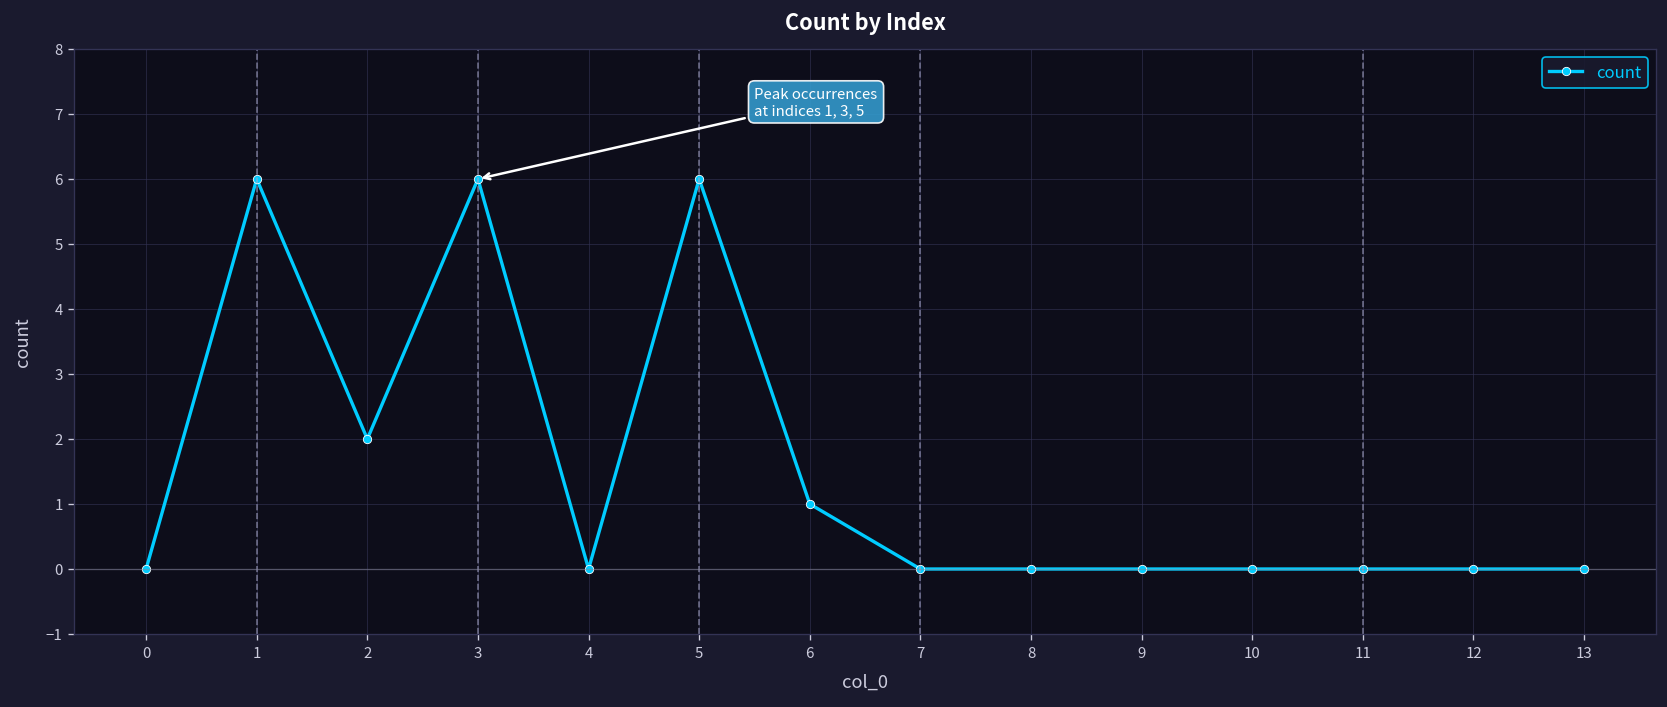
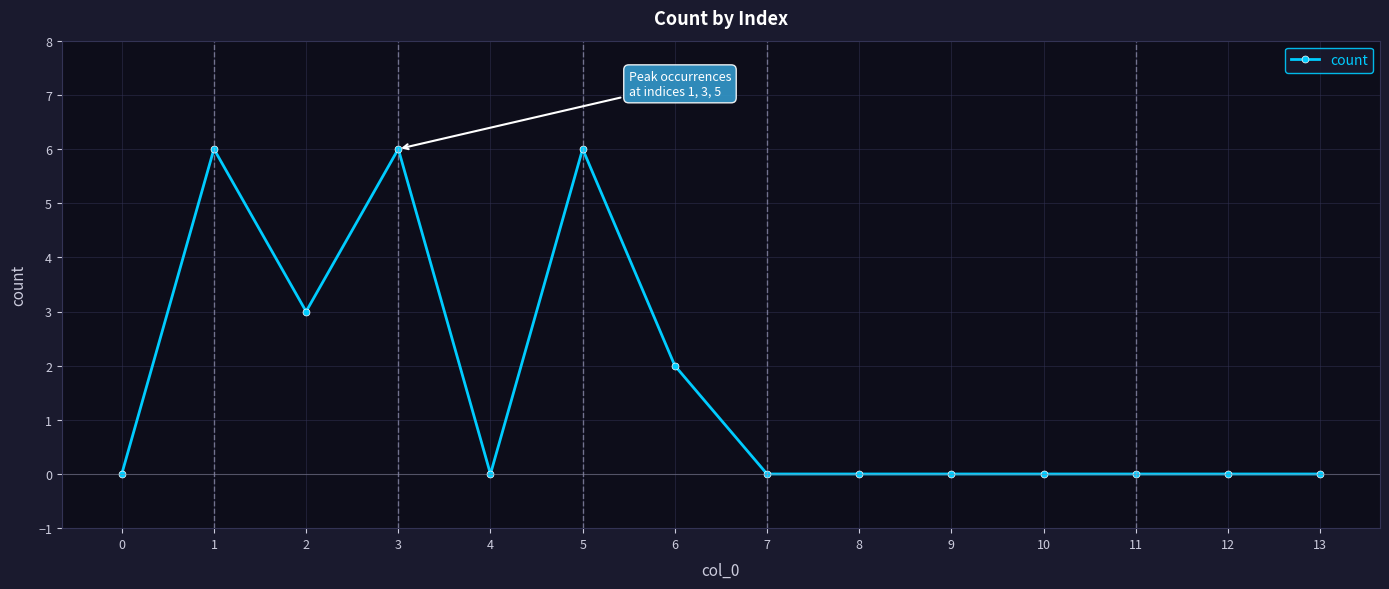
  {
    "0": 0,
    "1": 6,
-   "2": 2,
+   "2": 3,
    "3": 6,
    "4": 0,
-   "6": 1,
+   "6": 2,
    "7": 0,
    "8": 0,
    "9": 0,
    "10": 0,
    "11": 0,
    "12": 0,
    "13": 0
  }
